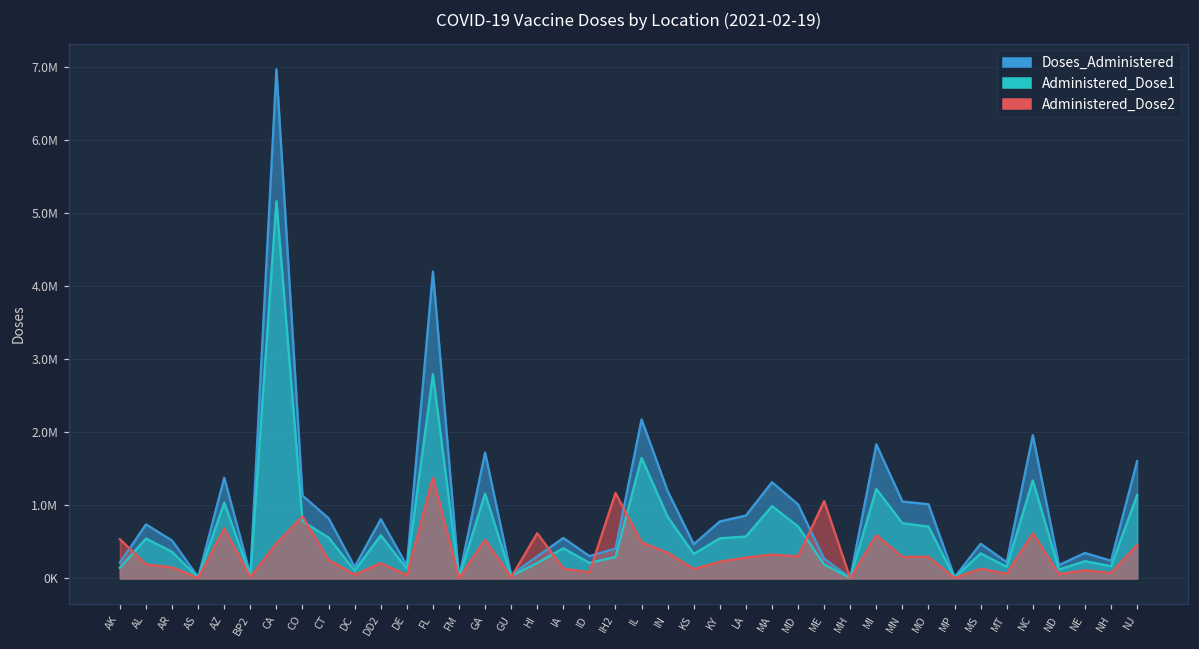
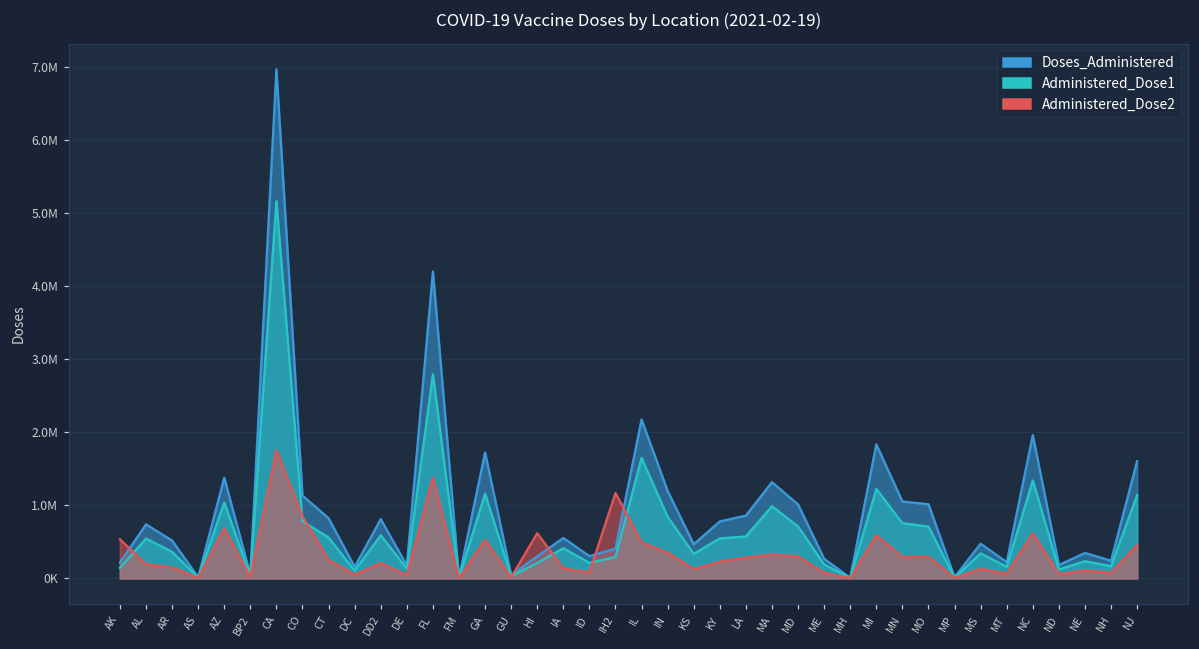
  {
    "Administered_Dose2": {
      "AK": 500000,
      "AL": 200000,
      "AR": 200000,
      "AZ": 700000,
-     "CA": 500000,
+     "CA": 1800000,
      "CO": 800000,
      "CT": 300000,
      "DC": 100000,
      "DD2": 200000,
      "DE": 0,
      "FL": 1400000,
      "GA": 500000,
      "HI": 600000,
      "IA": 100000,
      "ID": 100000,
      "IH2": 1200000,
      "IL": 500000,
      "IN": 400000,
      "KS": 100000,
      "KY": 200000,
      "LA": 300000,
      "MA": 300000,
      "MD": 300000,
-     "ME": 1100000,
+     "ME": 100000,
      "MI": 600000,
      "MN": 300000,
      "MO": 300000,
      "MS": 100000,
      "MT": 100000,
      "NC": 600000,
      "ND": 100000,
      "NE": 100000,
      "NH": 100000,
      "NJ": 500000
    }
  }
